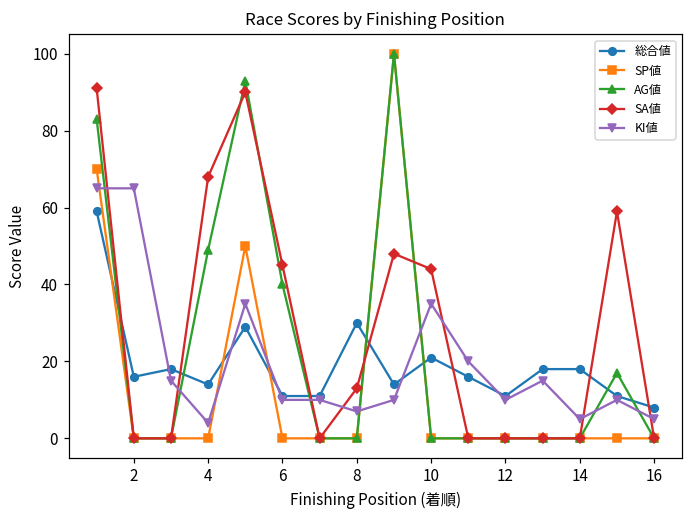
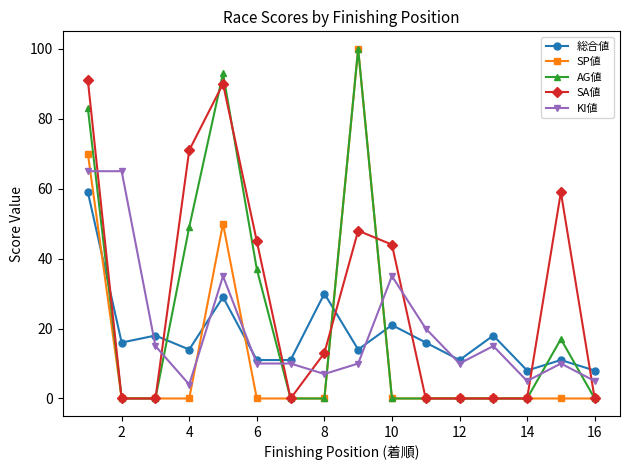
  {
    "総合値": {
      "2": 16,
      "4": 14,
      "6": 11,
      "8": 30,
      "10": 21,
      "12": 11,
-     "14": 18,
+     "14": 8,
      "16": 8
    },
    "SP値": {
      "4": 0,
      "6": 0
    },
    "AG値": {
      "4": 49,
-     "6": 40
+     "6": 37
    },
    "SA値": {
-     "4": 68,
+     "4": 71,
      "6": 45,
      "8": 13,
      "10": 44
    },
    "KI値": {
      "2": 65,
      "4": 4,
      "6": 10,
      "8": 7,
      "10": 35,
      "12": 10,
      "14": 5,
      "16": 5
    }
  }
